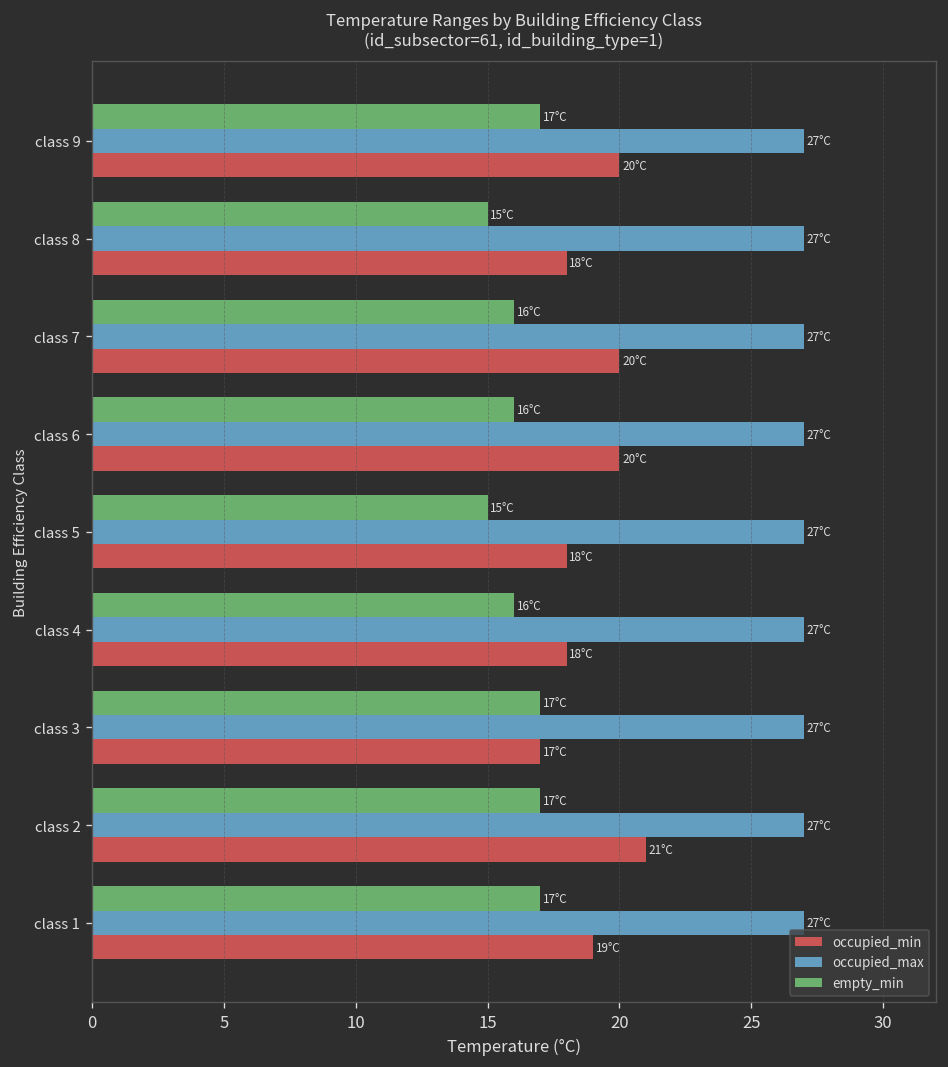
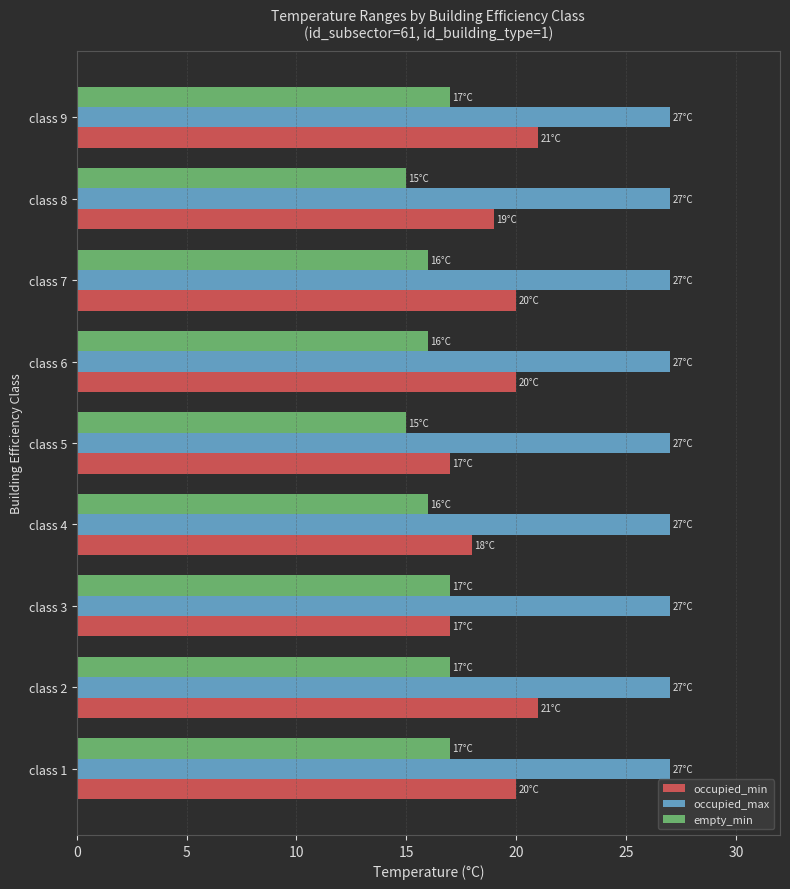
  {
    "occupied_min": {
-     "class 9": "20°C",
-     "class 8": "18°C",
+     "class 9": "21°C",
+     "class 8": "19°C",
      "class 7": "20°C",
      "class 6": "20°C",
-     "class 5": "18°C",
+     "class 5": "17°C",
      "class 4": "18°C",
      "class 3": "17°C",
      "class 2": "21°C",
-     "class 1": "19°C"
+     "class 1": "20°C"
    },
    "occupied_max": {
      "class 9": "27°C",
      "class 8": "27°C",
      "class 7": "27°C",
      "class 6": "27°C",
      "class 5": "27°C",
      "class 4": "27°C",
      "class 3": "27°C",
      "class 2": "27°C",
      "class 1": "27°C"
    },
    "empty_min": {
      "class 9": "17°C",
      "class 8": "15°C",
      "class 7": "16°C",
      "class 6": "16°C",
      "class 5": "15°C",
      "class 4": "16°C",
      "class 3": "17°C",
      "class 2": "17°C",
      "class 1": "17°C"
    }
  }
